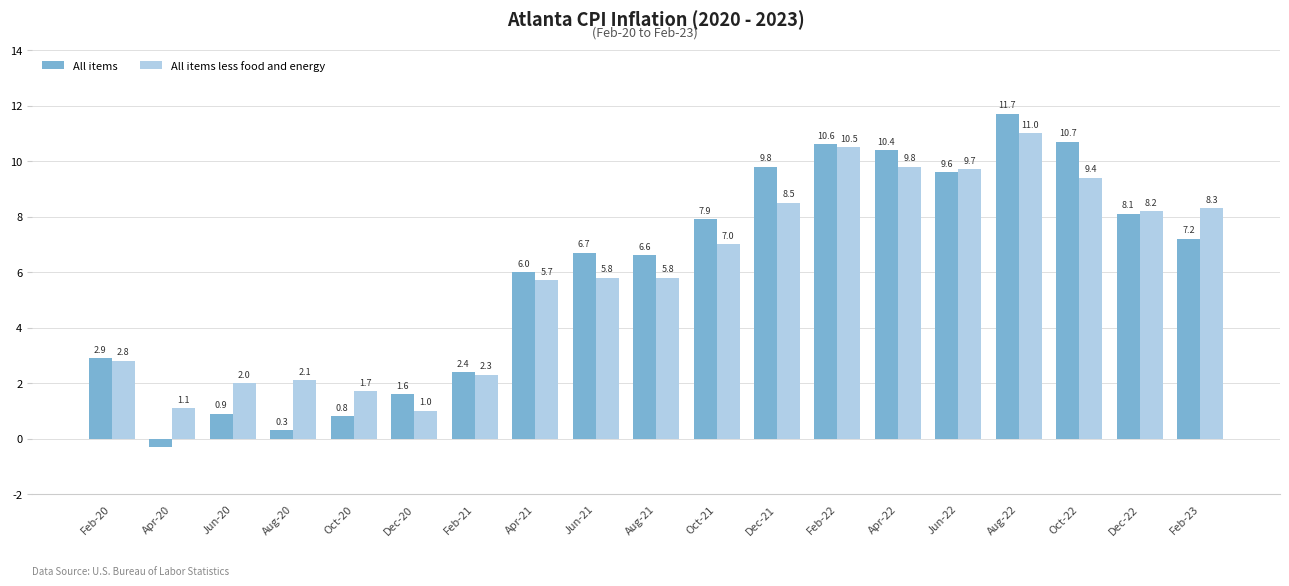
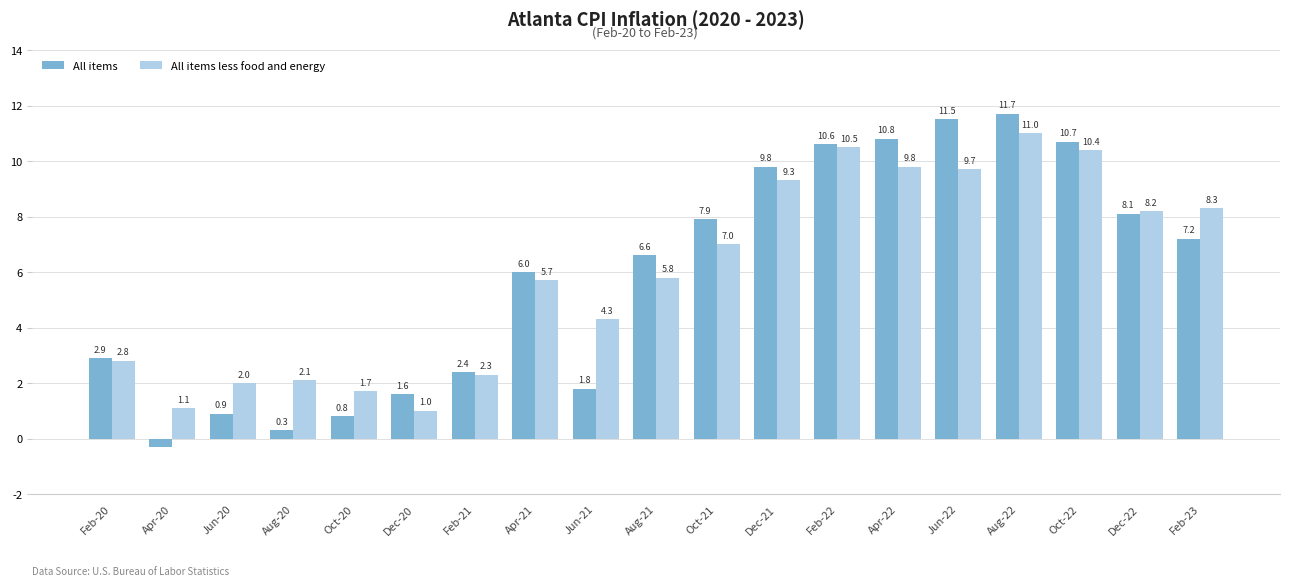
  {
    "All items": {
      "Feb-20": 2.9,
      "Jun-20": 0.9,
      "Aug-20": 0.3,
      "Oct-20": 0.8,
      "Dec-20": 1.6,
      "Feb-21": 2.4,
      "Apr-21": 6.0,
-     "Jun-21": 6.7,
+     "Jun-21": 1.8,
      "Aug-21": 6.6,
      "Oct-21": 7.9,
      "Dec-21": 9.8,
      "Feb-22": 10.6,
-     "Apr-22": 10.4,
-     "Jun-22": 9.6,
+     "Apr-22": 10.8,
+     "Jun-22": 11.5,
      "Aug-22": 11.7,
      "Oct-22": 10.7,
      "Dec-22": 8.1,
      "Feb-23": 7.2
    },
    "All items less food and energy": {
      "Feb-20": 2.8,
      "Apr-20": 1.1,
      "Jun-20": 2.0,
      "Aug-20": 2.1,
      "Oct-20": 1.7,
      "Dec-20": 1.0,
      "Feb-21": 2.3,
      "Apr-21": 5.7,
-     "Jun-21": 5.8,
+     "Jun-21": 4.3,
      "Aug-21": 5.8,
      "Oct-21": 7.0,
-     "Dec-21": 8.5,
+     "Dec-21": 9.3,
      "Feb-22": 10.5,
      "Apr-22": 9.8,
      "Jun-22": 9.7,
      "Aug-22": 11.0,
-     "Oct-22": 9.4,
+     "Oct-22": 10.4,
      "Dec-22": 8.2,
      "Feb-23": 8.3
    }
  }
